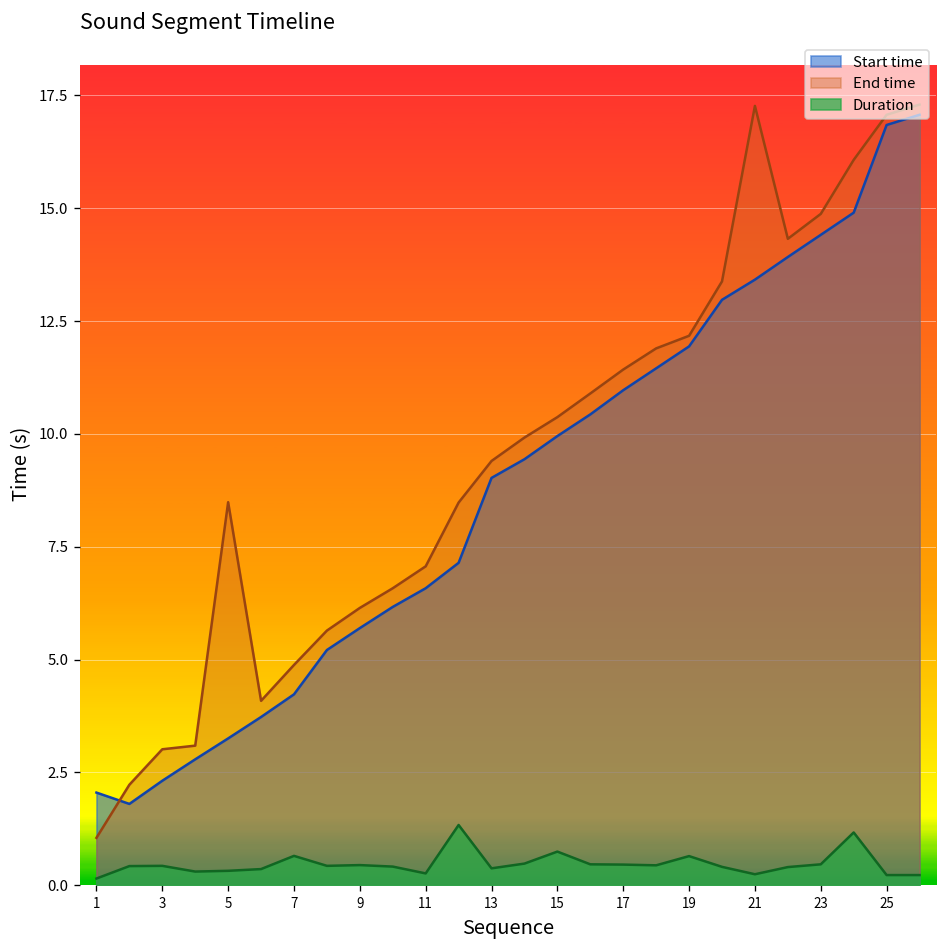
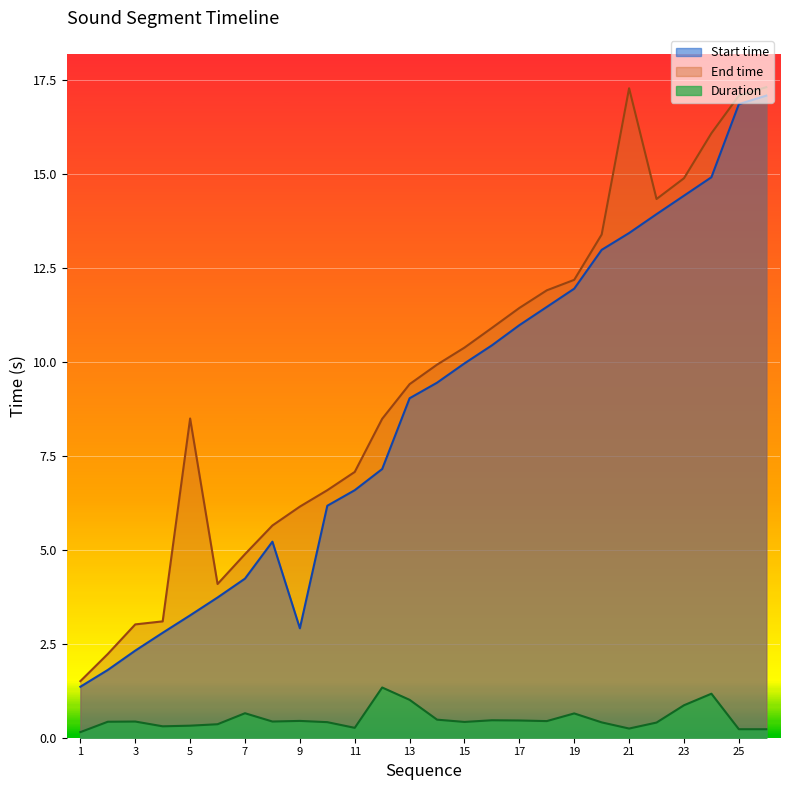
  {
    "Start time": {
-     "1": 2.1,
+     "1": 1.4,
      "3": 2.3,
      "5": 3.3,
      "7": 4.2,
-     "9": 5.7,
+     "9": 2.9,
      "11": 6.6,
      "13": 9.0,
      "15": 10.0,
      "17": 11.0,
      "19": 11.9,
      "21": 13.4,
      "23": 14.4,
      "25": 16.8
    },
    "End time": {
-     "1": 1.1,
+     "1": 1.5,
      "3": 3.0,
      "5": 8.5,
      "7": 4.9,
      "9": 6.1,
      "11": 7.1,
      "13": 9.4,
      "15": 10.4,
      "17": 11.4,
      "19": 12.2,
      "21": 17.3,
      "23": 14.9
    },
    "Duration": {
      "1": 0.1,
      "3": 0.4,
      "5": 0.3,
      "7": 0.7,
      "9": 0.4,
      "11": 0.3,
-     "13": 0.4,
-     "15": 0.7,
+     "13": 1.0,
+     "15": 0.4,
      "17": 0.5,
      "19": 0.6,
      "21": 0.2,
-     "23": 0.5,
+     "23": 0.9,
      "25": 0.2
    }
  }
